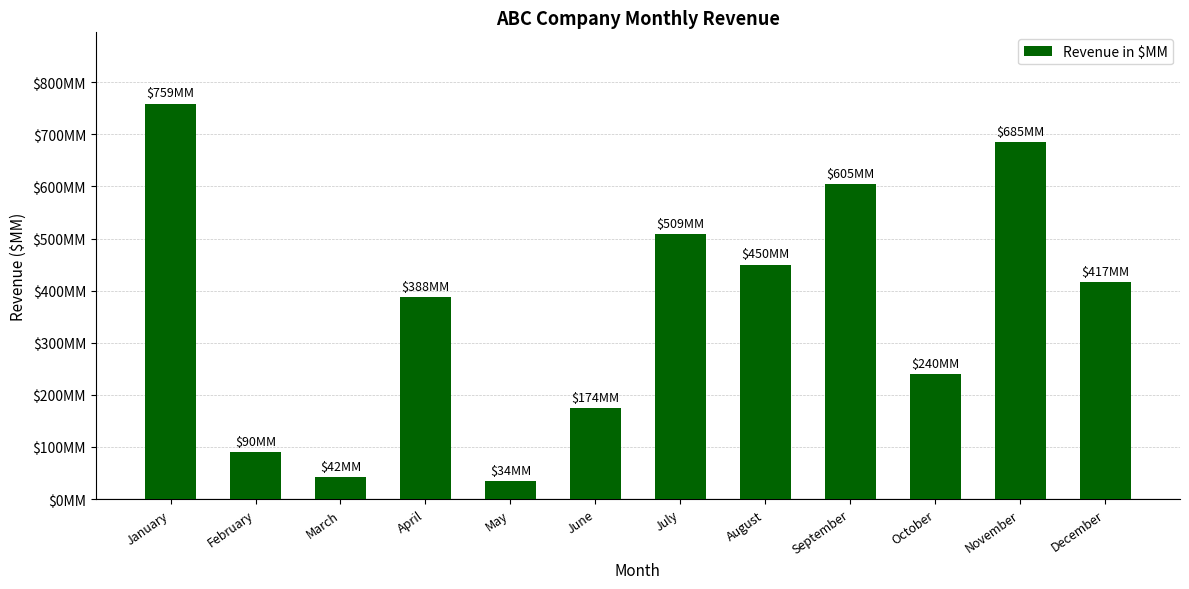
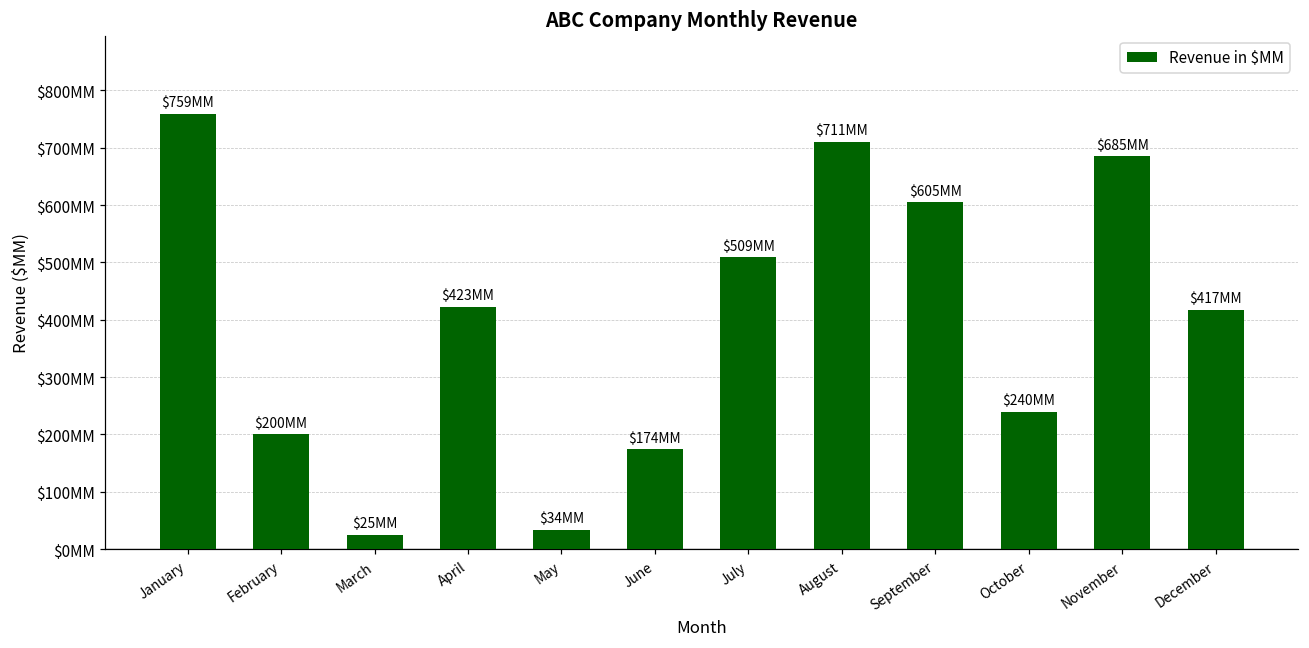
  {
    "January": "$759",
-   "February": "$90",
-   "March": "$42",
-   "April": "$388",
+   "February": "$200",
+   "March": "$25",
+   "April": "$423",
    "May": "$34",
    "June": "$174",
    "July": "$509",
-   "August": "$450",
+   "August": "$711",
    "September": "$605",
    "October": "$240",
    "November": "$685",
    "December": "$417"
  }
